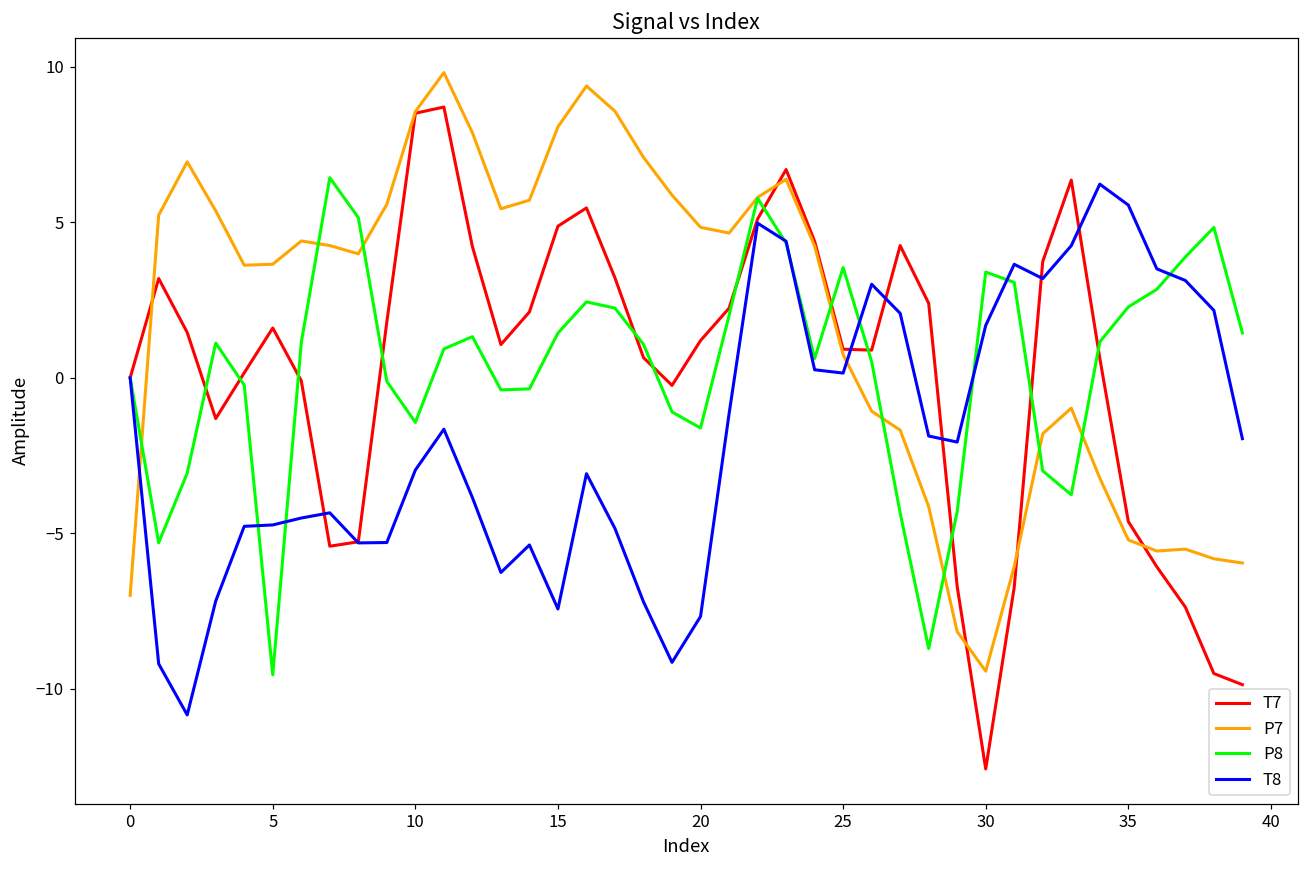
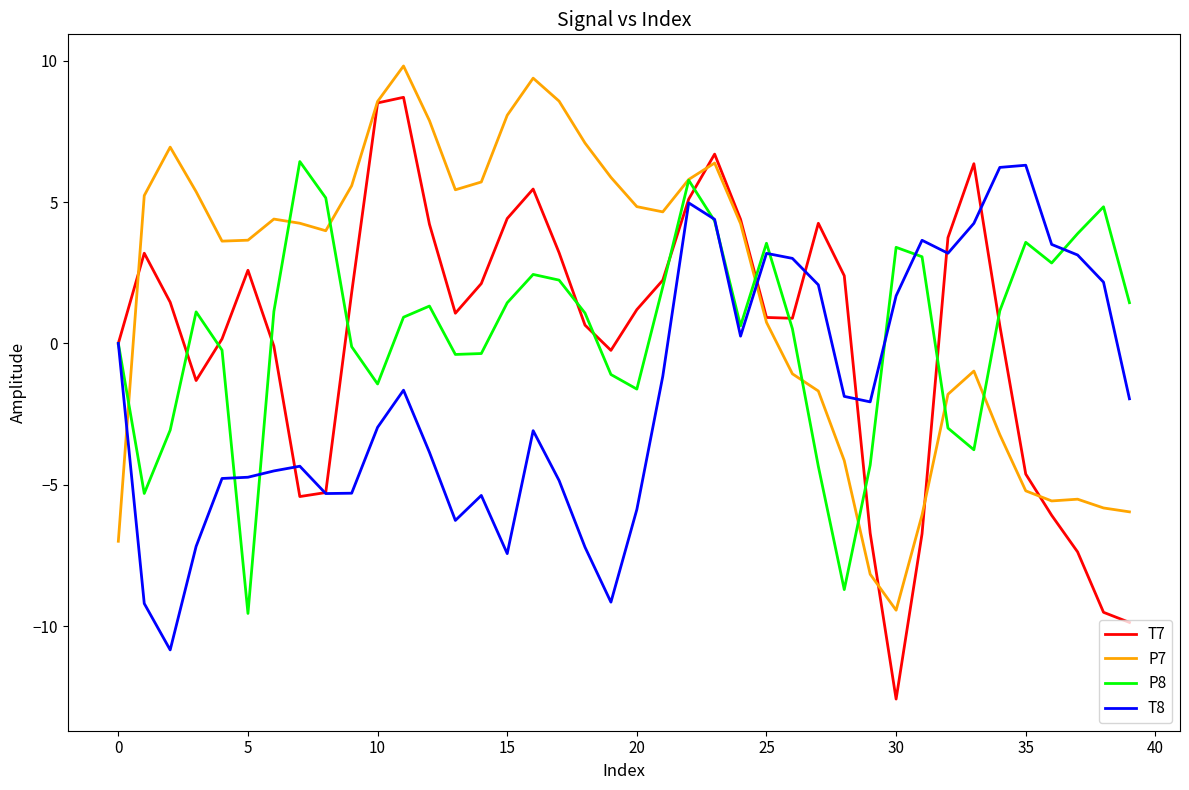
  {
    "T7": {
-     "5": 1.6,
-     "15": 4.9,
+     "5": 2.6,
+     "15": 4.4,
      "20": 1.2,
      "25": 0.9,
      "30": -12.6,
      "35": -4.6
    },
    "P7": {
      "0": -7.0,
      "5": 3.7,
      "15": 8.1,
      "20": 4.8,
      "25": 0.7,
      "30": -9.4,
      "35": -5.2
    },
    "P8": {
      "5": -9.6,
      "10": -1.4,
      "15": 1.4,
      "20": -1.6,
      "25": 3.5,
      "30": 3.4,
-     "35": 2.3
+     "35": 3.6
    },
    "T8": {
      "5": -4.7,
      "10": -3.0,
      "15": -7.4,
-     "20": -7.7,
-     "25": 0.1,
+     "20": -5.9,
+     "25": 3.2,
      "30": 1.7,
-     "35": 5.6
+     "35": 6.3
    }
  }
